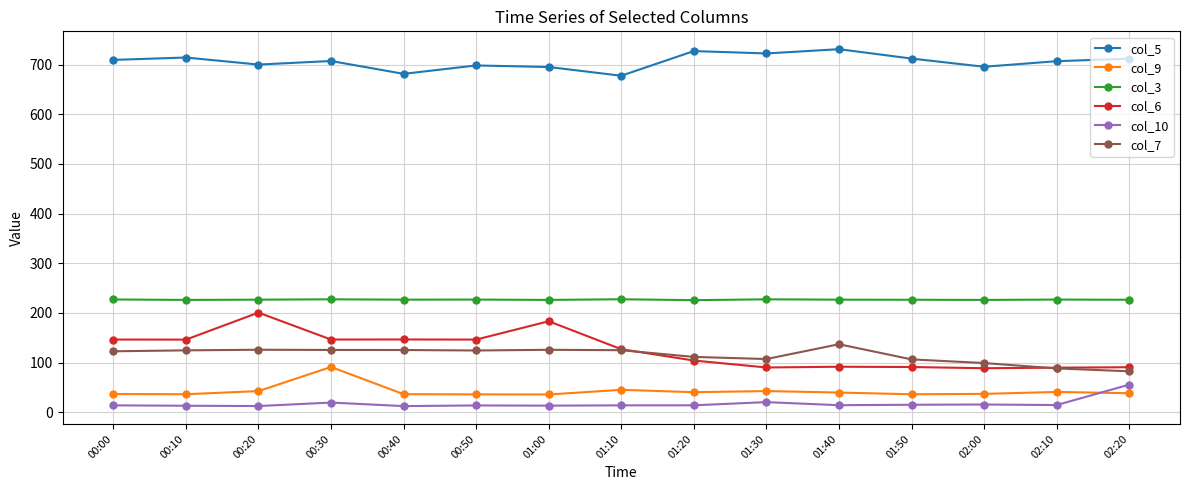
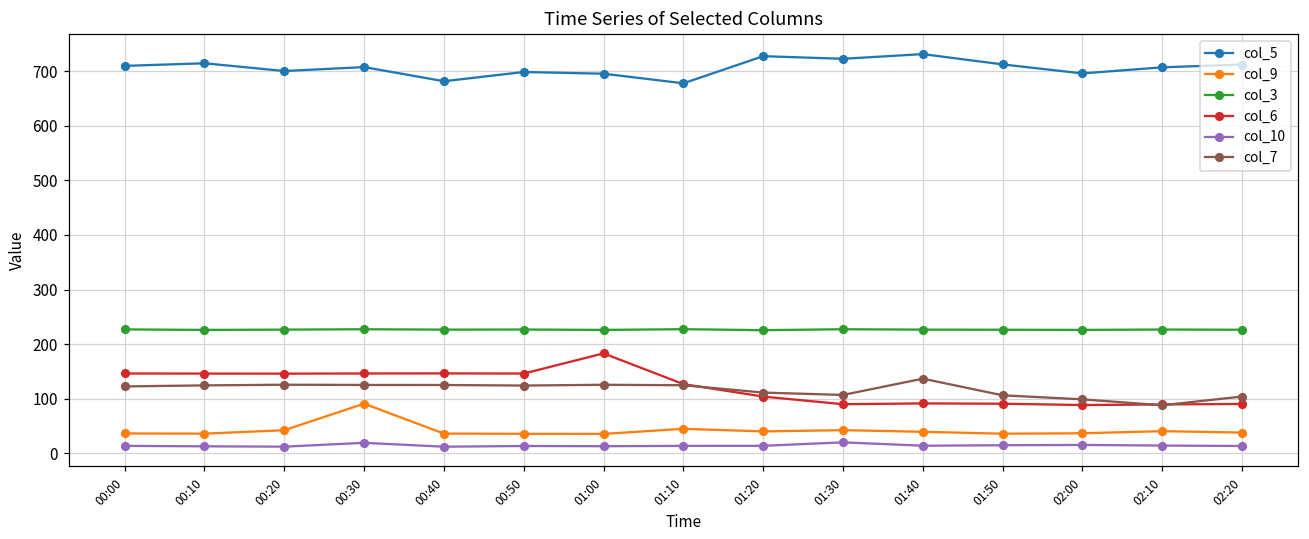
  {
    "col_5": {
      "00:00": 710,
      "00:10": 710,
      "00:20": 700,
      "00:30": 710,
      "00:40": 680,
      "00:50": 700,
      "01:00": 700,
      "01:10": 680,
      "01:20": 730,
      "01:30": 720,
      "01:40": 730,
      "01:50": 710,
      "02:00": 700,
      "02:10": 710
    },
    "col_9": {
      "00:00": 40,
      "00:10": 40,
      "00:20": 40,
      "00:30": 90,
      "00:40": 40,
      "00:50": 40,
      "01:00": 40,
      "01:10": 50,
      "01:20": 40,
      "01:30": 40,
      "01:40": 40,
      "01:50": 40,
      "02:00": 40,
      "02:10": 40,
      "02:20": 40
    },
    "col_3": {
      "00:00": 230,
      "00:10": 230,
      "00:20": 230,
      "00:30": 230,
      "00:40": 230,
      "00:50": 230,
      "01:00": 230,
      "01:10": 230,
      "01:20": 230,
      "01:30": 230,
      "01:40": 230,
      "01:50": 230,
      "02:00": 230,
      "02:10": 230,
      "02:20": 230
    },
    "col_6": {
      "00:00": 150,
      "00:10": 150,
-     "00:20": 200,
+     "00:20": 150,
      "00:30": 150,
      "00:40": 150,
      "00:50": 150,
      "01:00": 180,
      "01:20": 100,
      "01:30": 90,
      "01:40": 90,
      "01:50": 90,
      "02:00": 90,
      "02:20": 90
    },
    "col_10": {
      "00:00": 10,
      "00:10": 10,
      "00:20": 10,
      "00:30": 20,
      "00:40": 10,
      "00:50": 10,
      "01:00": 10,
      "01:10": 10,
      "01:20": 10,
      "01:30": 20,
      "01:40": 10,
      "01:50": 10,
      "02:00": 20,
      "02:10": 10,
-     "02:20": 60
+     "02:20": 10
    },
    "col_7": {
      "00:00": 120,
      "00:10": 120,
      "00:20": 130,
      "00:30": 130,
      "00:40": 130,
      "00:50": 120,
      "01:00": 130,
      "01:20": 110,
      "01:30": 110,
      "01:40": 140,
      "01:50": 110,
      "02:00": 100,
-     "02:20": 80
+     "02:20": 100
    }
  }
